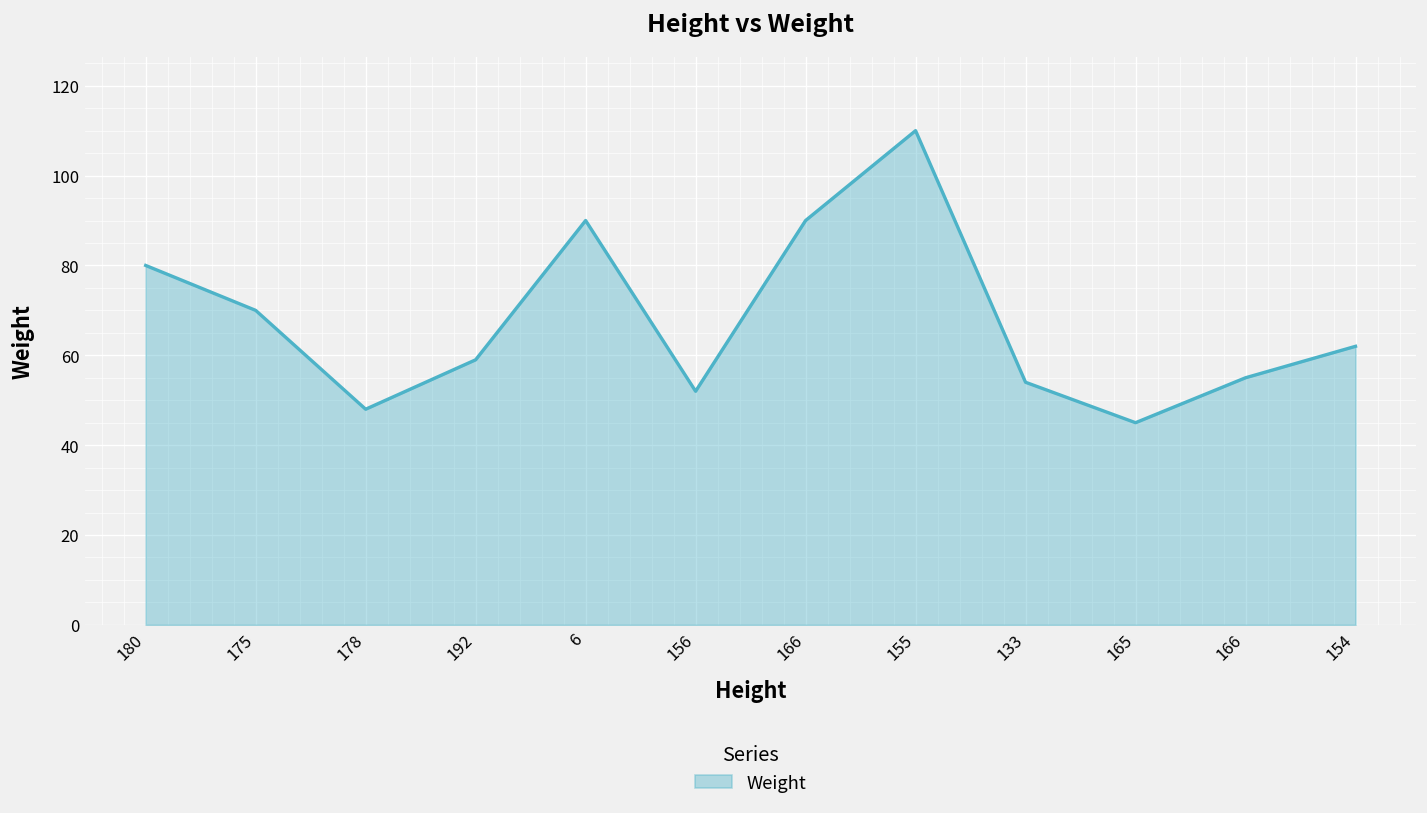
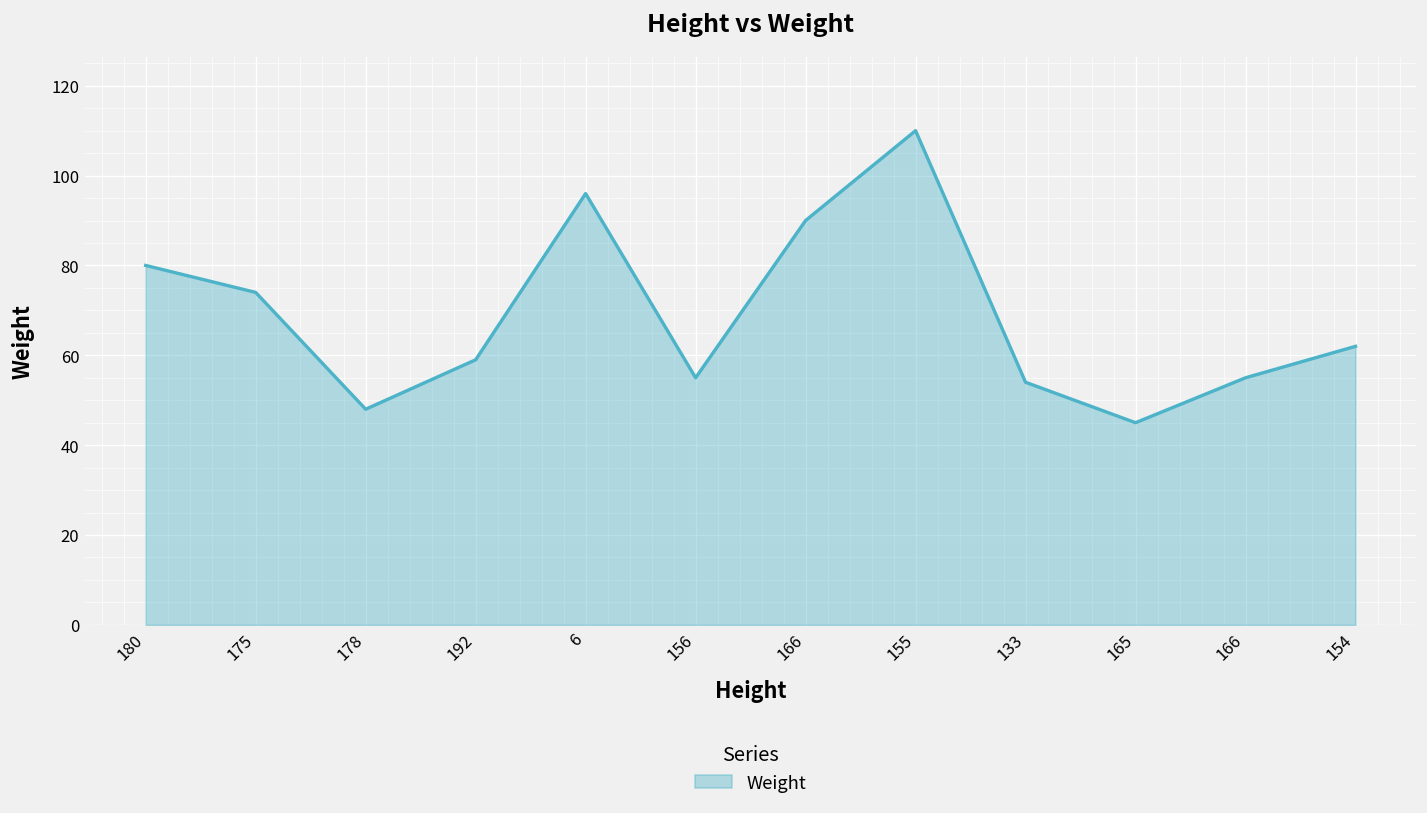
  {
    "180": 80,
-   "175": 70,
+   "175": 74,
    "178": 48,
    "192": 59,
-   "6": 90,
-   "156": 52,
+   "6": 96,
+   "156": 55,
    "155": 110,
    "133": 54,
    "165": 45,
    "154": 62
  }
